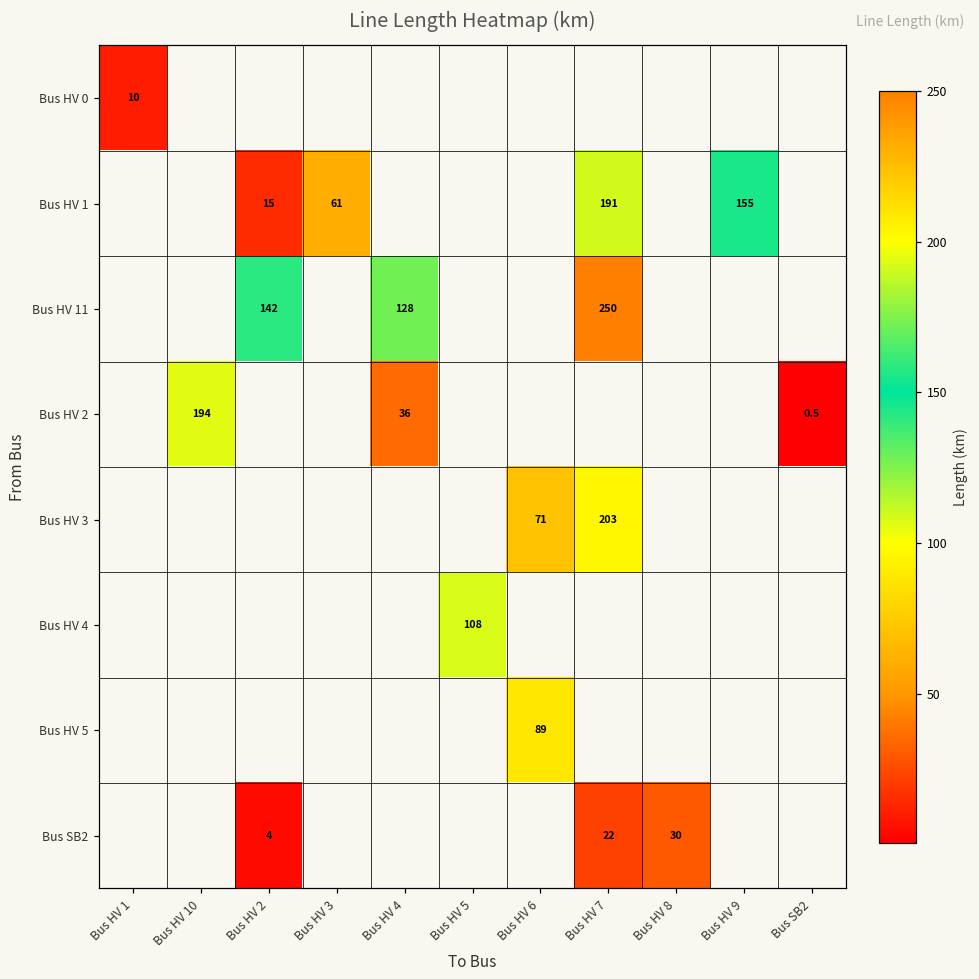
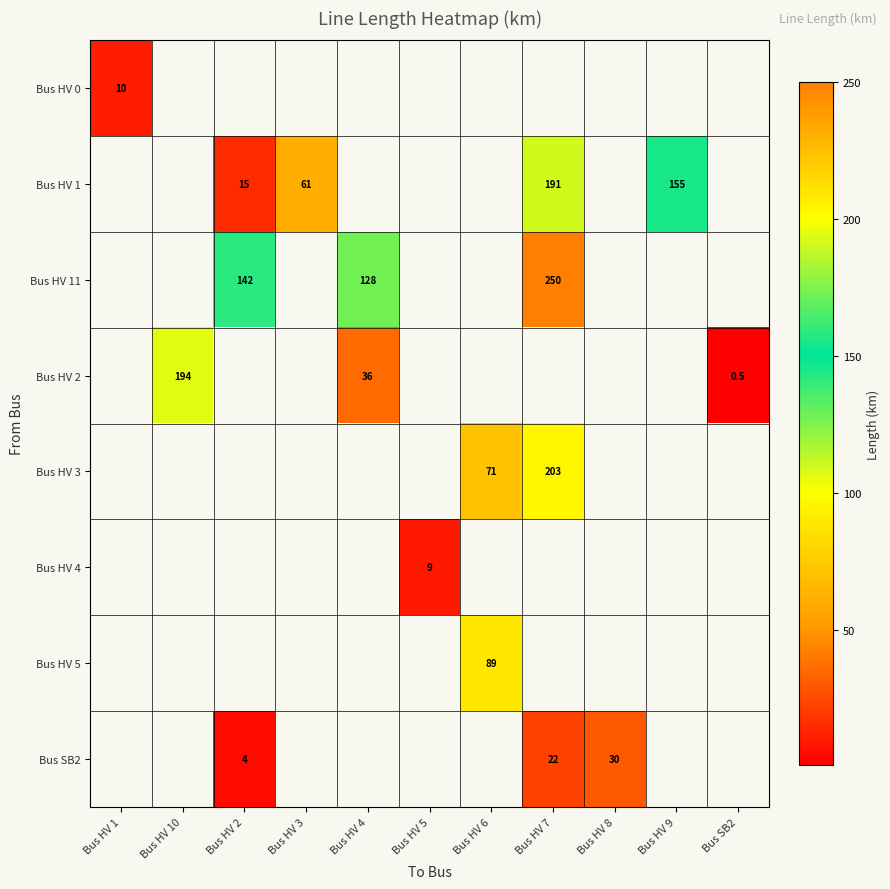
  {
    "Bus HV 0": {
      "Bus HV 1": 10
    },
    "Bus HV 1": {
      "Bus HV 2": 15,
      "Bus HV 3": 61,
      "Bus HV 7": 191,
      "Bus HV 9": 155
    },
    "Bus HV 11": {
      "Bus HV 2": 142,
      "Bus HV 4": 128,
      "Bus HV 7": 250
    },
    "Bus HV 2": {
      "Bus HV 10": 194,
      "Bus HV 4": 36,
      "Bus SB2": 0.5
    },
    "Bus HV 3": {
      "Bus HV 6": 71,
      "Bus HV 7": 203
    },
    "Bus HV 4": {
-     "Bus HV 5": 108
+     "Bus HV 5": 9
    },
    "Bus HV 5": {
      "Bus HV 6": 89
    },
    "Bus SB2": {
      "Bus HV 2": 4,
      "Bus HV 7": 22,
      "Bus HV 8": 30
    }
  }
